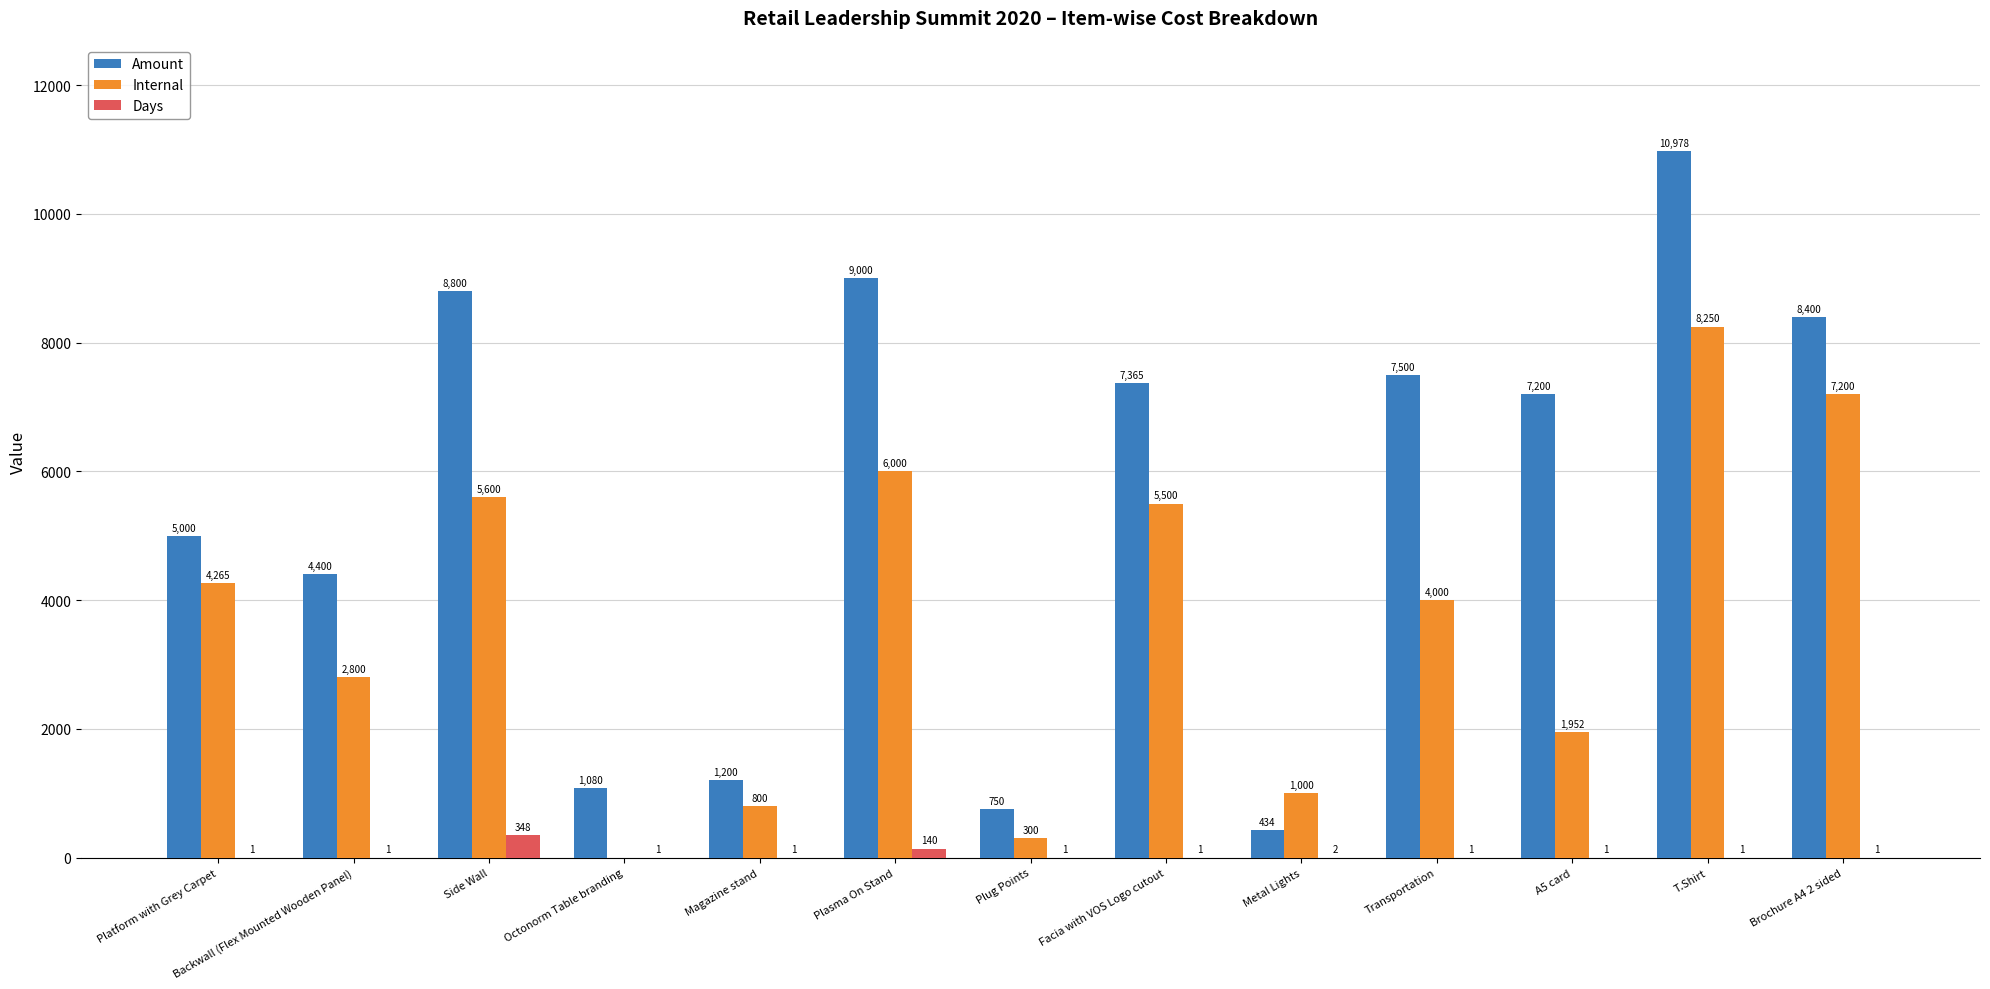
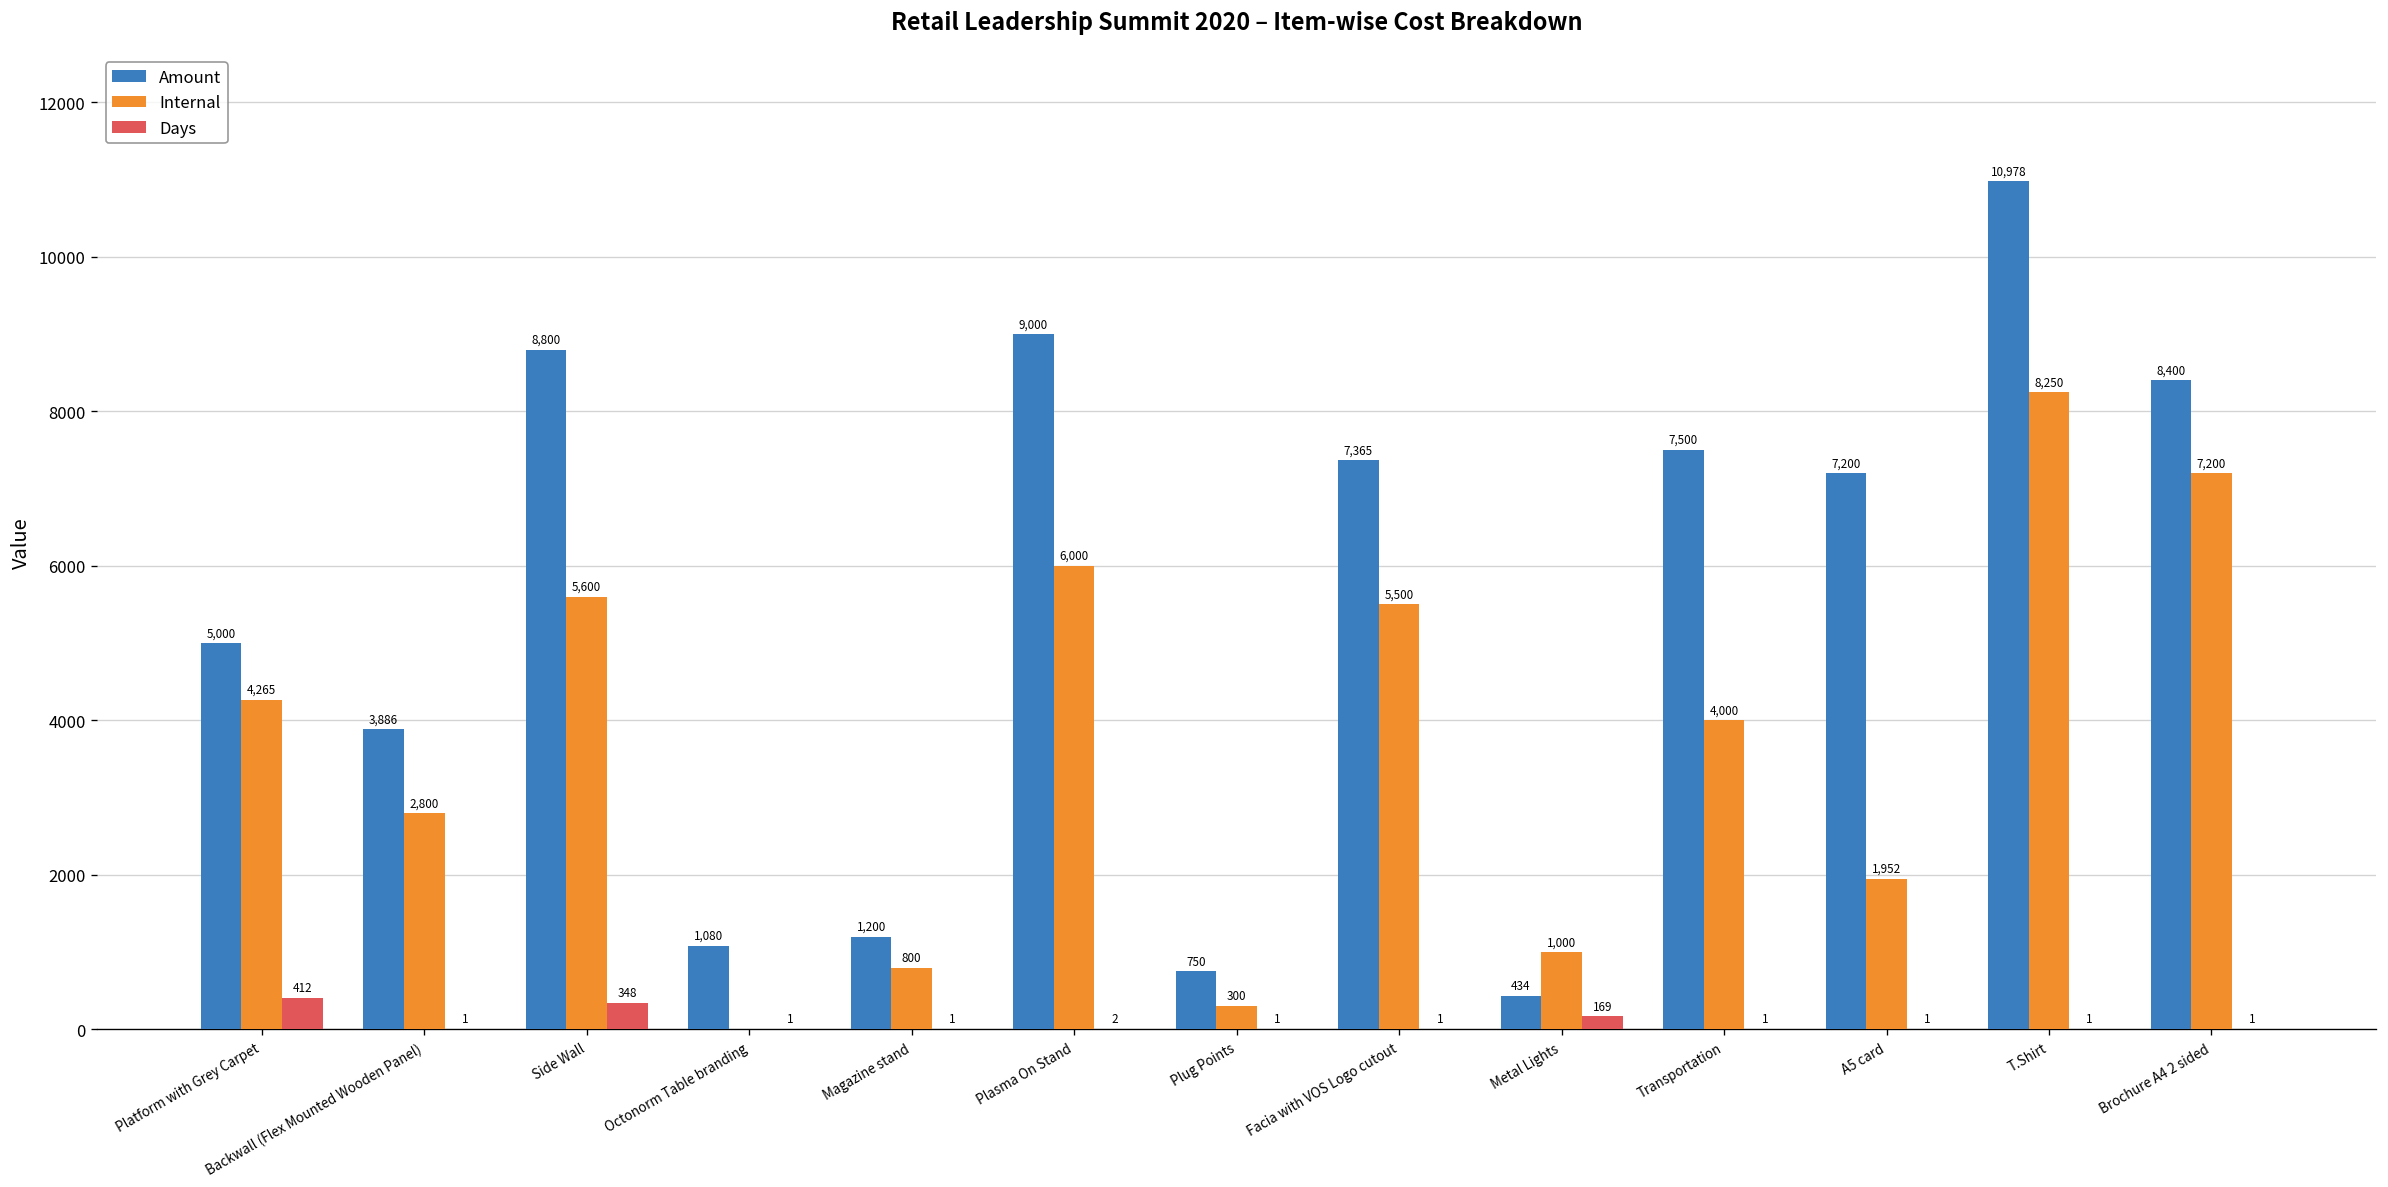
  {
    "Amount": {
      "Platform with Grey Carpet": "5,000",
-     "Backwall (Flex Mounted Wooden Panel)": "4,400",
+     "Backwall (Flex Mounted Wooden Panel)": "3,886",
      "Side Wall": "8,800",
      "Octonorm Table branding": "1,080",
      "Magazine stand": "1,200",
      "Plasma On Stand": "9,000",
      "Plug Points": "750",
      "Facia with VOS Logo cutout": "7,365",
      "Metal Lights": "434",
      "Transportation": "7,500",
      "A5 card": "7,200",
      "T.Shirt": "10,978",
      "Brochure A4 2 sided": "8,400"
    },
    "Internal": {
      "Platform with Grey Carpet": "4,265",
      "Backwall (Flex Mounted Wooden Panel)": "2,800",
      "Side Wall": "5,600",
      "Magazine stand": "800",
      "Plasma On Stand": "6,000",
      "Plug Points": "300",
      "Facia with VOS Logo cutout": "5,500",
      "Metal Lights": "1,000",
      "Transportation": "4,000",
      "A5 card": "1,952",
      "T.Shirt": "8,250",
      "Brochure A4 2 sided": "7,200"
    },
    "Days": {
-     "Platform with Grey Carpet": "1",
+     "Platform with Grey Carpet": "412",
      "Backwall (Flex Mounted Wooden Panel)": "1",
      "Side Wall": "348",
      "Octonorm Table branding": "1",
      "Magazine stand": "1",
-     "Plasma On Stand": "140",
+     "Plasma On Stand": "2",
      "Plug Points": "1",
      "Facia with VOS Logo cutout": "1",
-     "Metal Lights": "2",
+     "Metal Lights": "169",
      "Transportation": "1",
      "A5 card": "1",
      "T.Shirt": "1",
      "Brochure A4 2 sided": "1"
    }
  }
